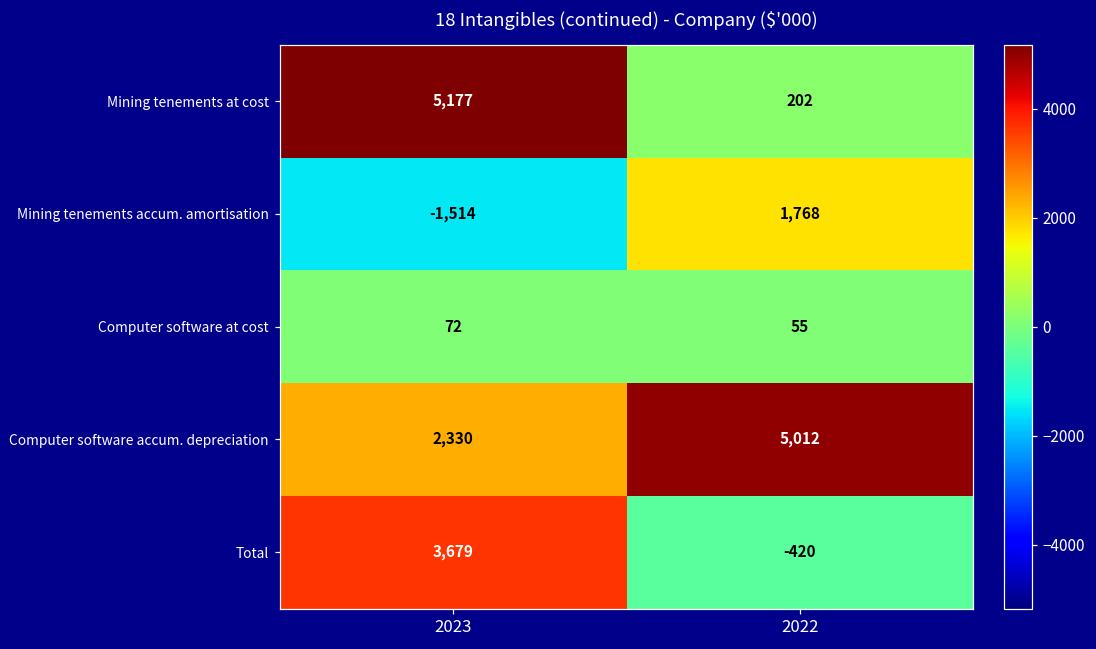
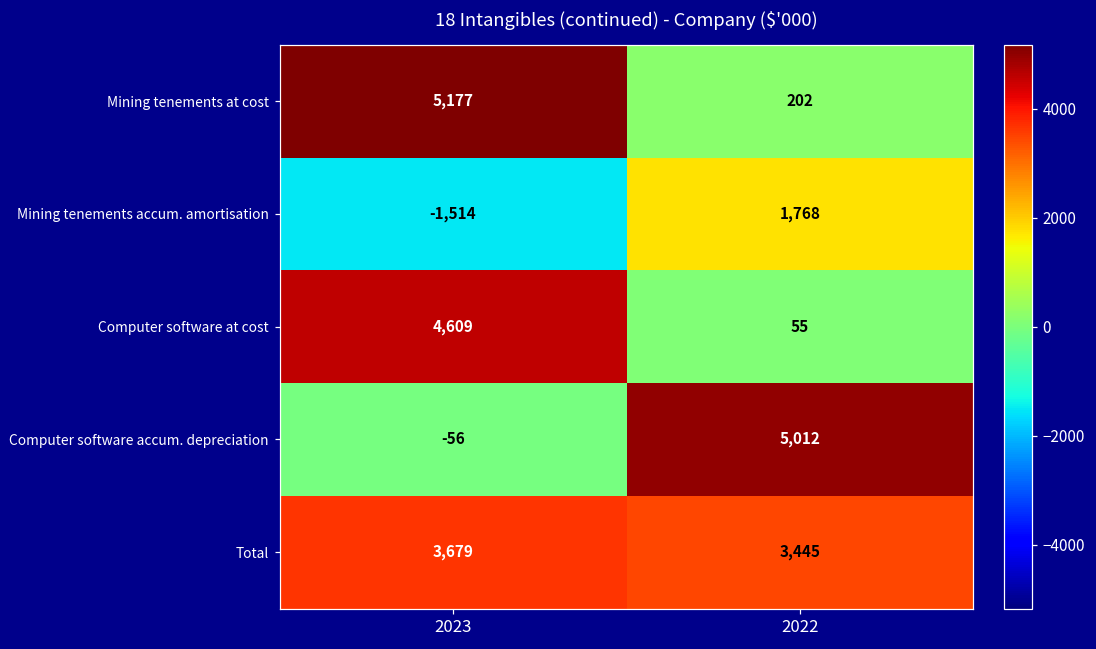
  {
    "Mining tenements at cost": {
      "2023": "5,177",
      "2022": "202"
    },
    "Mining tenements accum. amortisation": {
      "2023": "-1,514",
      "2022": "1,768"
    },
    "Computer software at cost": {
-     "2023": "72",
+     "2023": "4,609",
      "2022": "55"
    },
    "Computer software accum. depreciation": {
-     "2023": "2,330",
+     "2023": "-56",
      "2022": "5,012"
    },
    "Total": {
      "2023": "3,679",
-     "2022": "-420"
+     "2022": "3,445"
    }
  }
